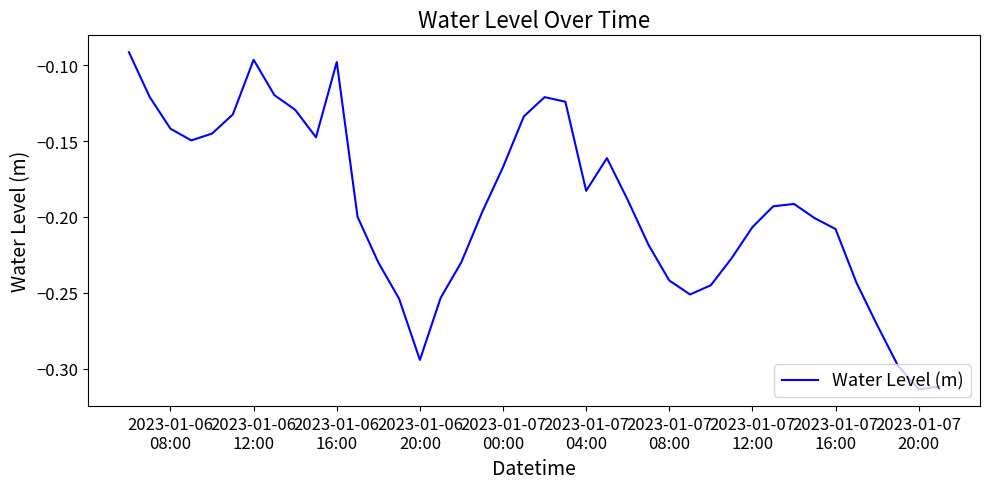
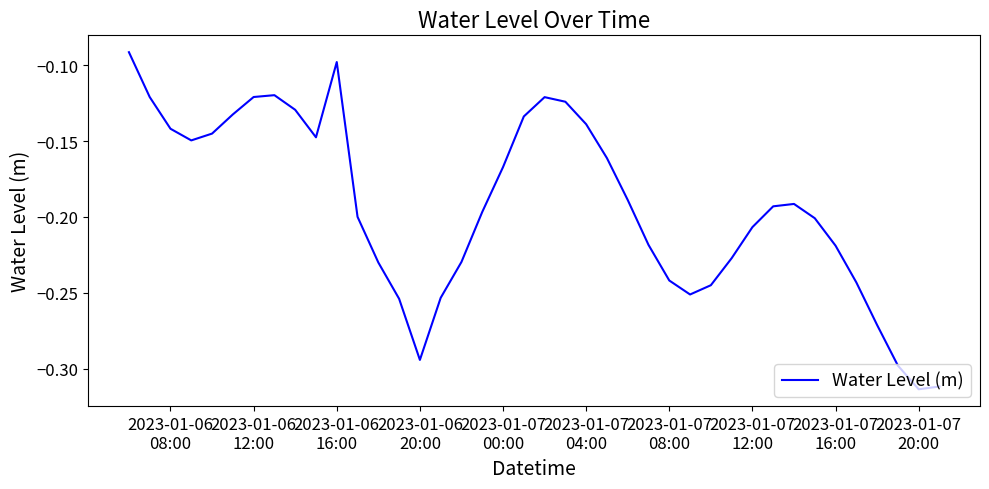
  {
    "2023-01-06 08:00": -0.142,
-   "2023-01-06 12:00": -0.097,
+   "2023-01-06 12:00": -0.121,
    "2023-01-06 16:00": -0.098,
    "2023-01-06 20:00": -0.294,
    "2023-01-07 00:00": -0.167,
-   "2023-01-07 04:00": -0.183,
+   "2023-01-07 04:00": -0.139,
    "2023-01-07 08:00": -0.242,
    "2023-01-07 12:00": -0.207,
-   "2023-01-07 16:00": -0.208
+   "2023-01-07 16:00": -0.219
  }
